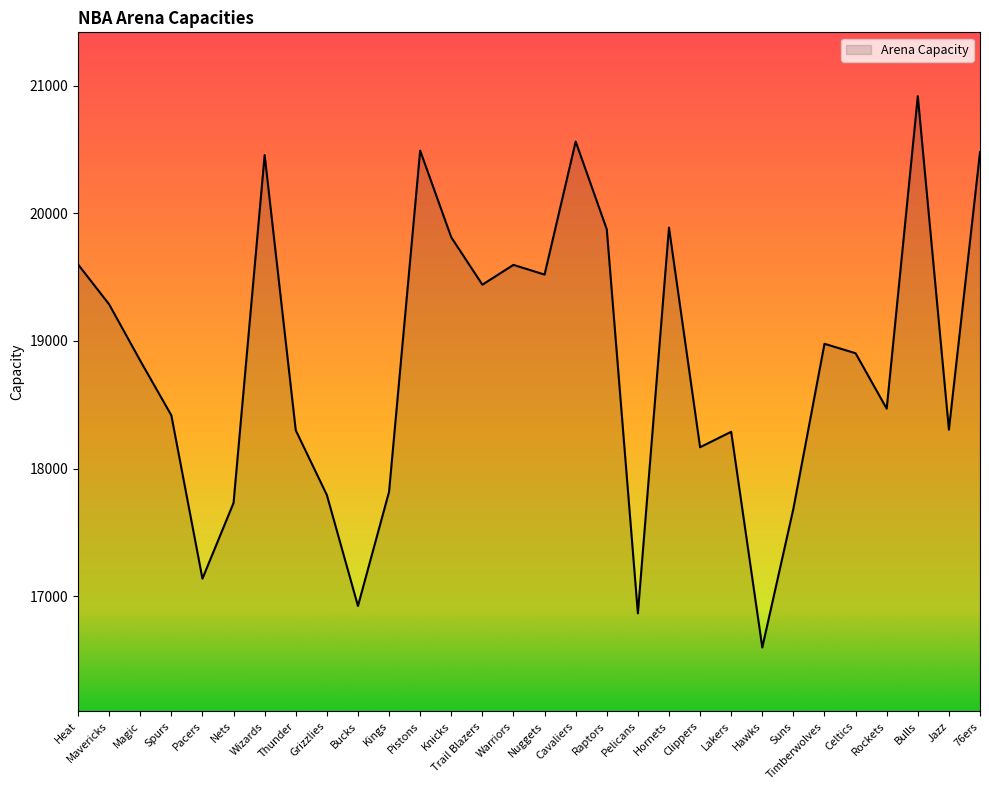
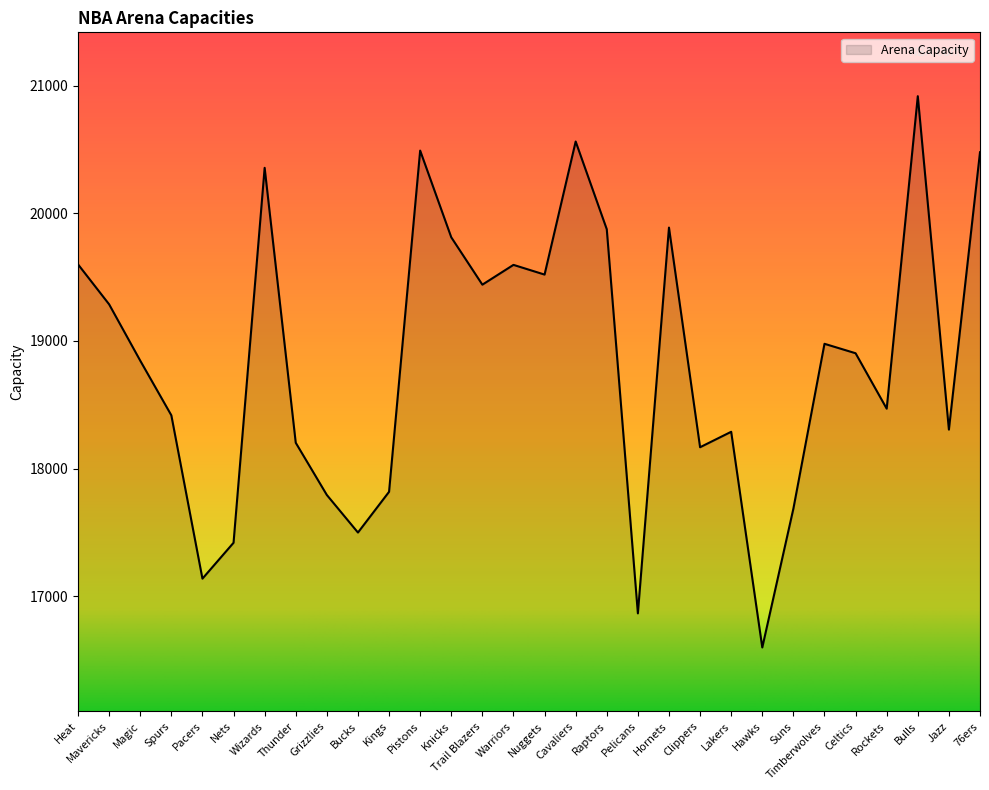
  {
    "Heat": 19600,
    "Mavericks": 19290,
    "Magic": 18850,
    "Spurs": 18420,
    "Pacers": 17140,
-   "Nets": 17730,
-   "Wizards": 20460,
-   "Thunder": 18300,
+   "Nets": 17420,
+   "Wizards": 20360,
+   "Thunder": 18200,
    "Grizzlies": 17790,
-   "Bucks": 16930,
+   "Bucks": 17500,
    "Kings": 17820,
    "Pistons": 20490,
    "Knicks": 19810,
    "Trail Blazers": 19440,
    "Warriors": 19600,
    "Nuggets": 19520,
    "Cavaliers": 20560,
    "Raptors": 19880,
    "Pelicans": 16870,
    "Hornets": 19890,
    "Clippers": 18170,
    "Lakers": 18290,
    "Hawks": 16600,
    "Suns": 17690,
    "Timberwolves": 18980,
    "Celtics": 18900,
    "Rockets": 18470,
    "Bulls": 20920,
    "Jazz": 18310,
    "76ers": 20480
  }
